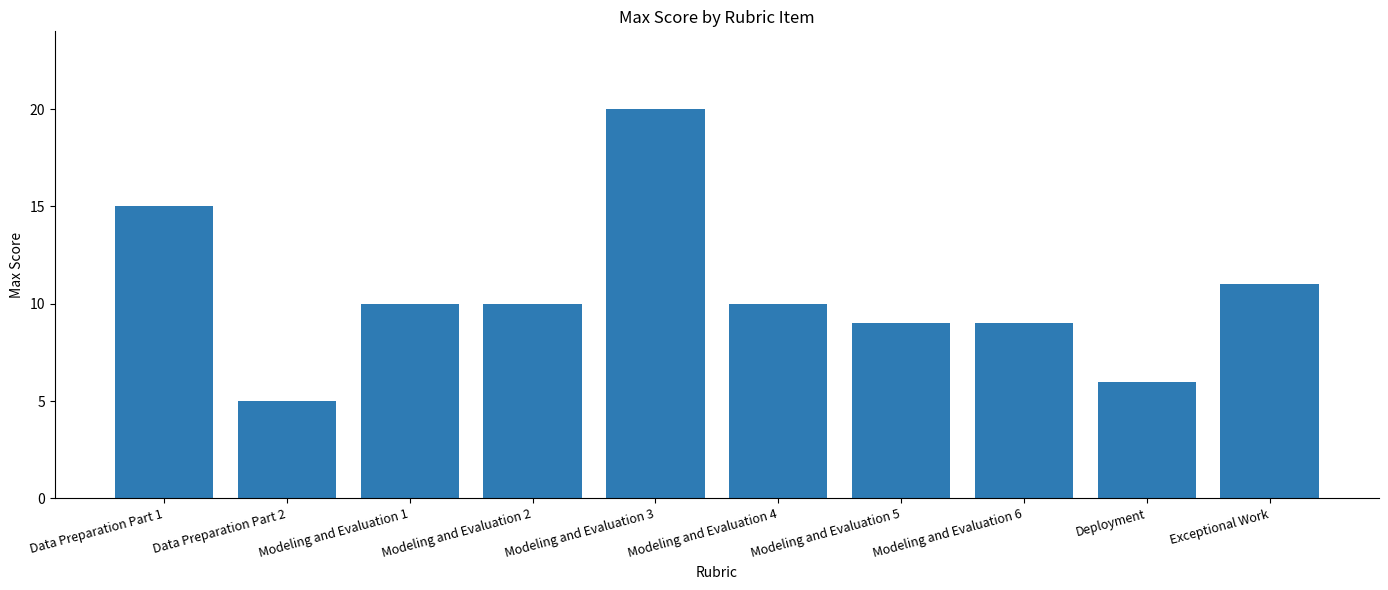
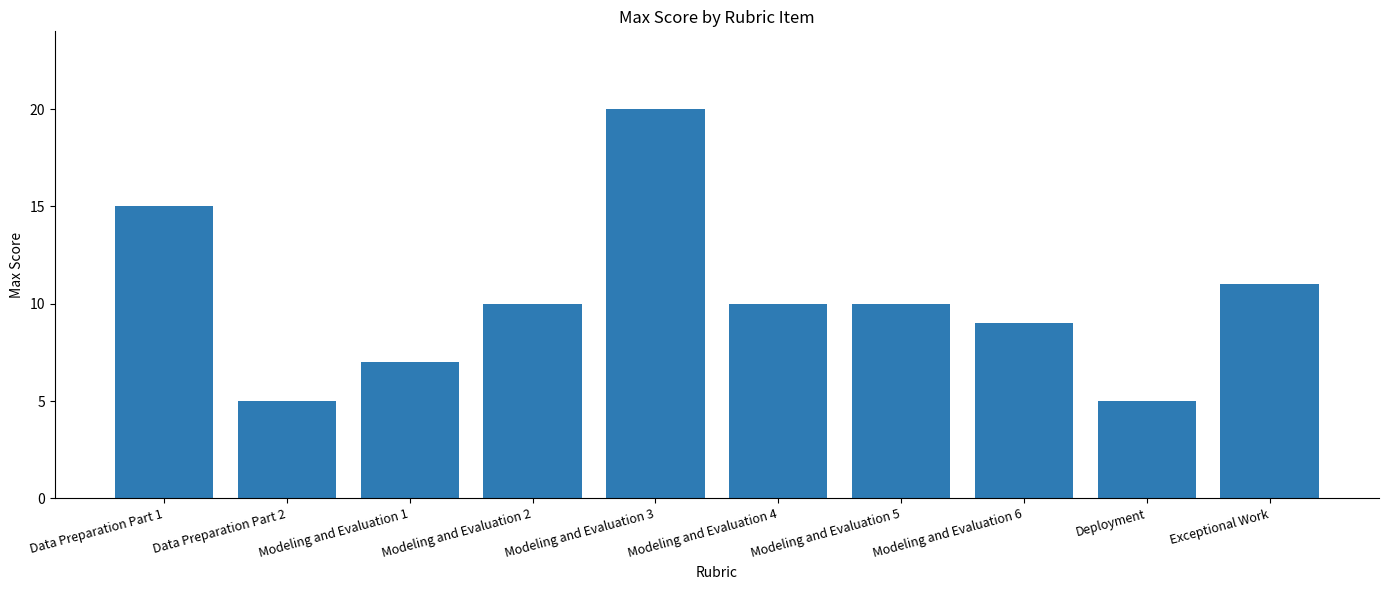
  {
    "Data Preparation Part 1": 15,
    "Data Preparation Part 2": 5,
-   "Modeling and Evaluation 1": 10,
+   "Modeling and Evaluation 1": 7,
    "Modeling and Evaluation 2": 10,
    "Modeling and Evaluation 3": 20,
    "Modeling and Evaluation 4": 10,
-   "Modeling and Evaluation 5": 9,
+   "Modeling and Evaluation 5": 10,
    "Modeling and Evaluation 6": 9,
-   "Deployment": 6,
+   "Deployment": 5,
    "Exceptional Work": 11
  }
